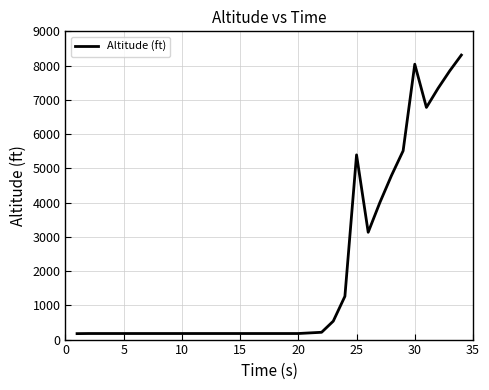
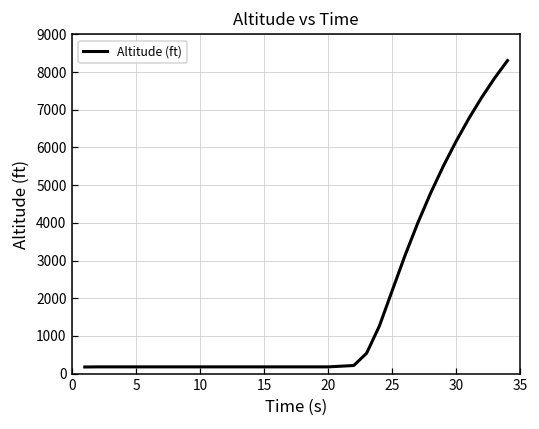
  {
    "5": 200,
    "10": 200,
    "15": 200,
    "20": 200,
-   "25": 5400,
-   "30": 8000
+   "25": 2200,
+   "30": 6200
  }
